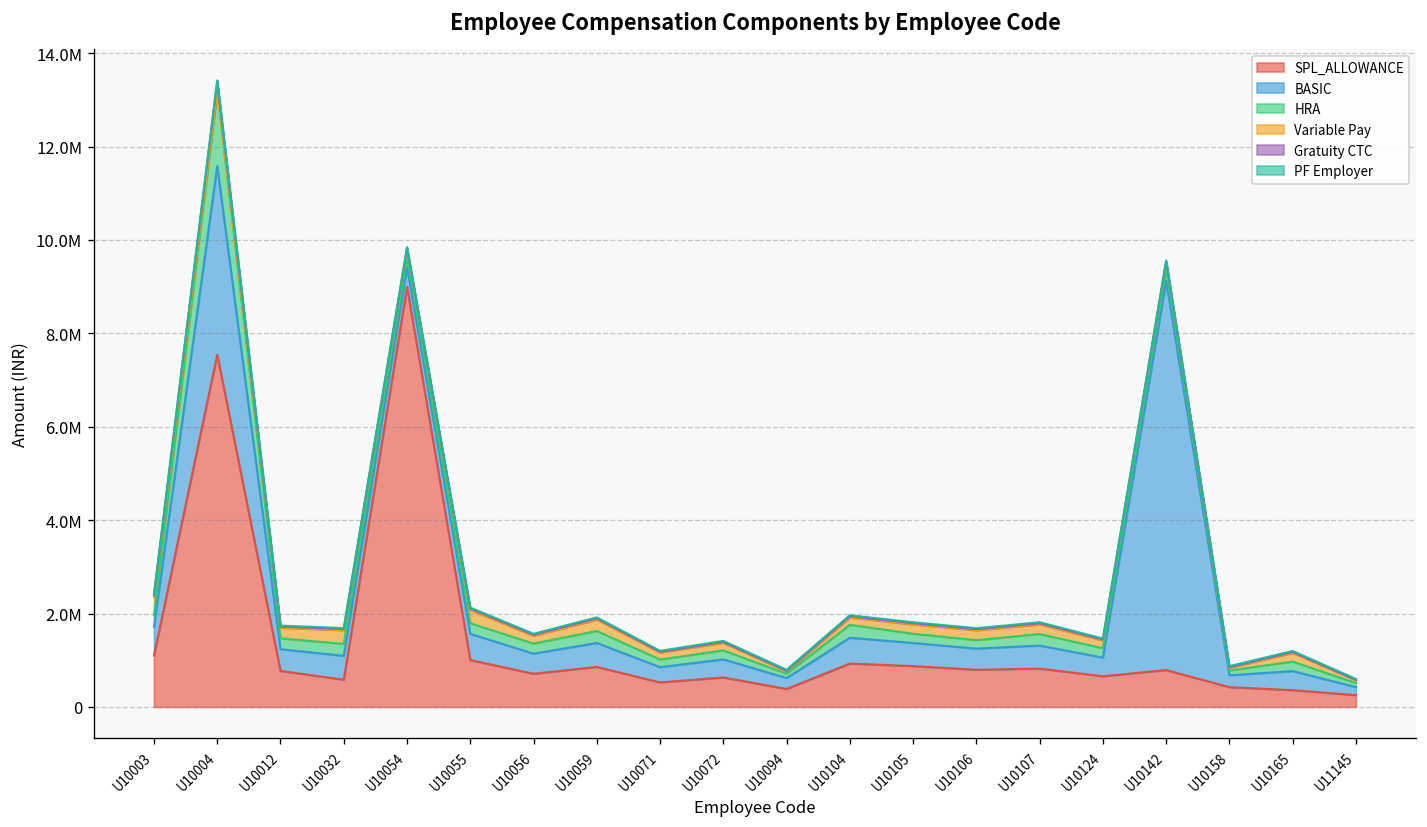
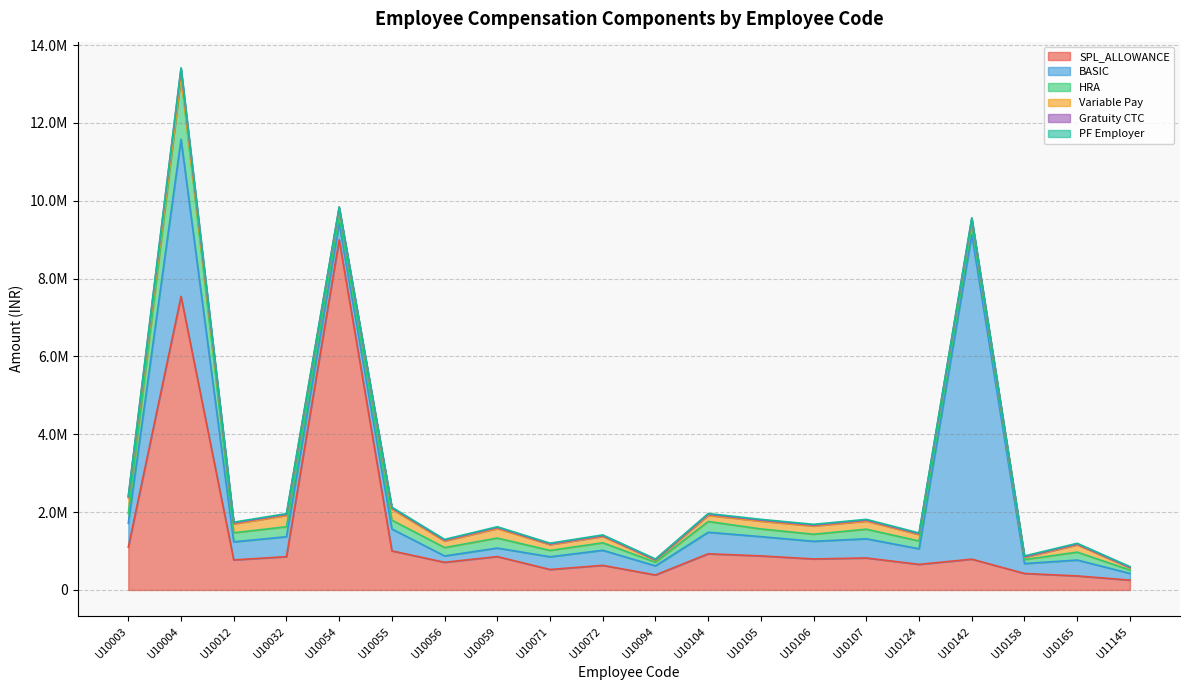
  {
    "SPL_ALLOWANCE": {
      "U10003": 1100000,
      "U10004": 7500000,
      "U10012": 800000,
-     "U10032": 600000,
+     "U10032": 900000,
      "U10054": 9000000,
      "U10055": 1000000,
      "U10056": 700000,
      "U10059": 900000,
      "U10071": 500000,
      "U10072": 600000,
      "U10094": 400000,
      "U10104": 900000,
      "U10105": 900000,
      "U10106": 800000,
      "U10107": 800000,
      "U10124": 700000,
      "U10142": 800000,
      "U10158": 400000,
      "U10165": 400000,
      "U11145": 300000
    },
    "BASIC": {
      "U10003": 600000,
      "U10004": 4000000,
      "U10012": 500000,
      "U10032": 500000,
      "U10054": 400000,
      "U10055": 600000,
-     "U10056": 400000,
-     "U10059": 500000,
+     "U10056": 200000,
+     "U10059": 200000,
      "U10071": 300000,
      "U10072": 400000,
      "U10094": 200000,
      "U10104": 600000,
      "U10105": 500000,
      "U10106": 500000,
      "U10107": 500000,
      "U10124": 400000,
      "U10142": 8300000,
      "U10158": 300000,
      "U10165": 400000,
      "U11145": 200000
    }
  }
